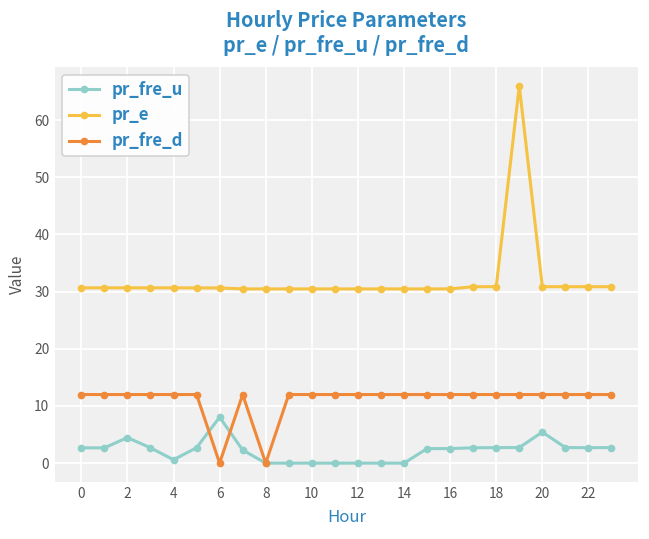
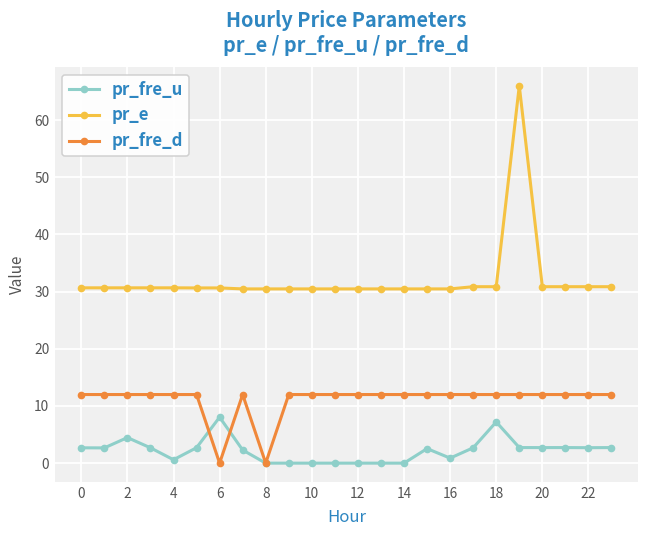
  {
    "pr_fre_u": {
      "0": 3,
      "2": 4,
      "4": 1,
      "6": 8,
      "10": 0,
      "12": 0,
      "14": 0,
-     "16": 3,
-     "18": 3,
-     "20": 5,
+     "16": 1,
+     "18": 7,
+     "20": 3,
      "22": 3
    }
  }
